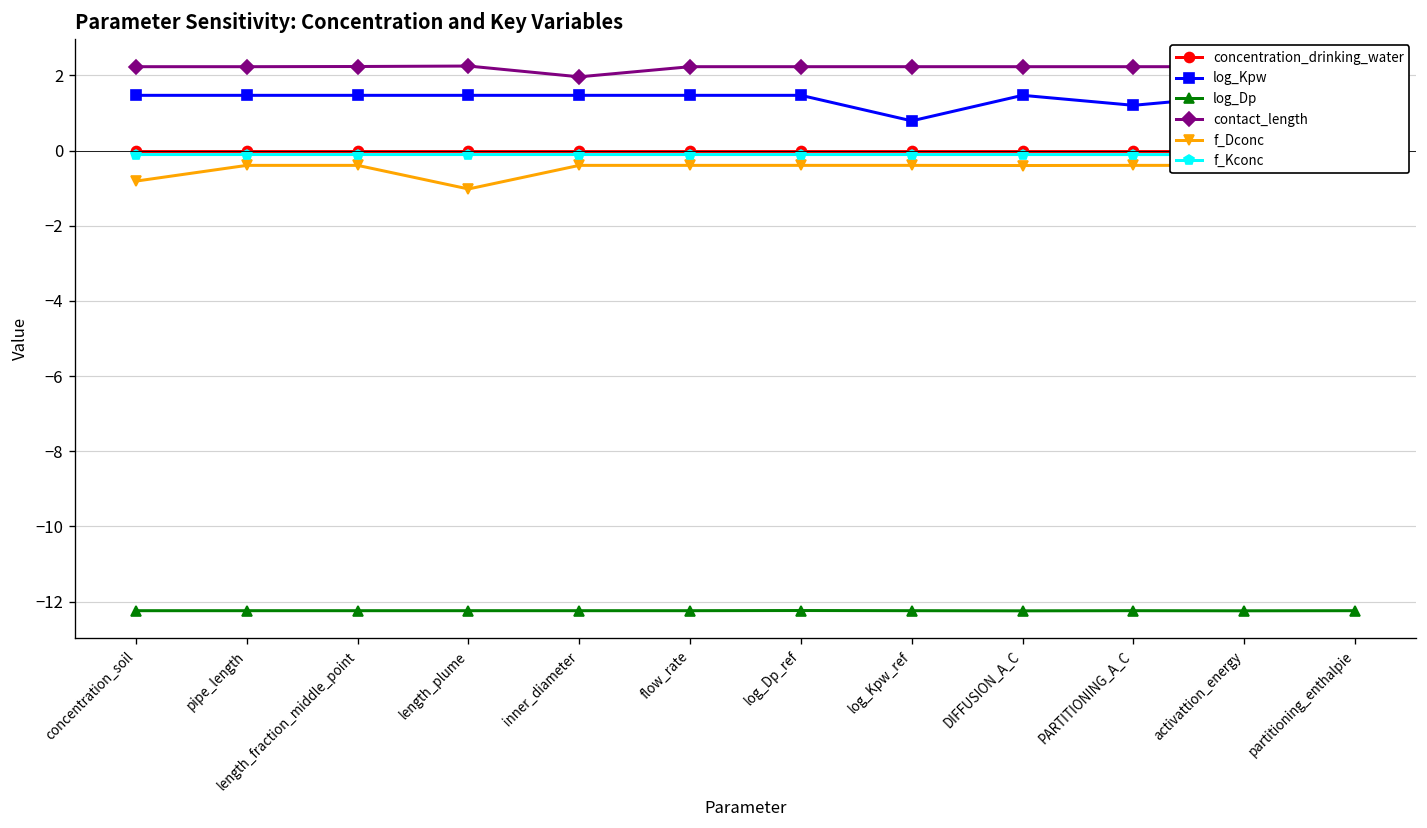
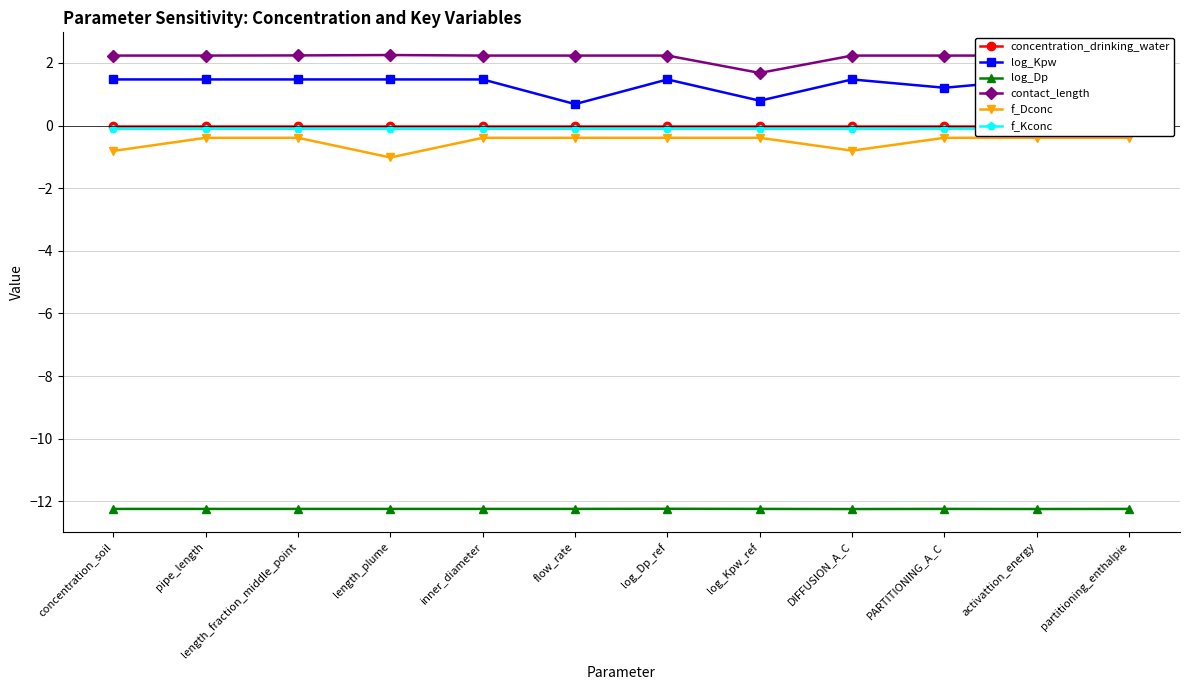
  {
    "concentration_drinking_water": {
      "concentration_soil": 0.0,
      "pipe_length": 0.0,
      "length_fraction_middle_point": 0.0,
      "length_plume": 0.0,
      "inner_diameter": 0.0,
      "flow_rate": 0.0,
      "log_Dp_ref": 0.0,
      "log_Kpw_ref": 0.0,
      "DIFFUSION_A_C": 0.0,
      "PARTITIONING_A_C": 0.0
    },
    "log_Kpw": {
      "concentration_soil": 1.5,
      "pipe_length": 1.5,
      "length_fraction_middle_point": 1.5,
      "length_plume": 1.5,
      "inner_diameter": 1.5,
-     "flow_rate": 1.5,
+     "flow_rate": 0.7,
      "log_Dp_ref": 1.5,
      "log_Kpw_ref": 0.8,
      "DIFFUSION_A_C": 1.5,
      "PARTITIONING_A_C": 1.2
    },
    "log_Dp": {
      "concentration_soil": -12.2,
      "pipe_length": -12.2,
      "length_fraction_middle_point": -12.2,
      "length_plume": -12.2,
      "inner_diameter": -12.2,
      "flow_rate": -12.2,
      "log_Dp_ref": -12.2,
      "log_Kpw_ref": -12.2,
      "DIFFUSION_A_C": -12.2,
      "PARTITIONING_A_C": -12.2,
      "activattion_energy": -12.2,
      "partitioning_enthalpie": -12.2
    },
    "contact_length": {
      "concentration_soil": 2.2,
      "pipe_length": 2.2,
      "length_fraction_middle_point": 2.2,
      "length_plume": 2.3,
-     "inner_diameter": 2.0,
+     "inner_diameter": 2.2,
      "flow_rate": 2.2,
      "log_Dp_ref": 2.2,
-     "log_Kpw_ref": 2.2,
+     "log_Kpw_ref": 1.7,
      "DIFFUSION_A_C": 2.2,
      "PARTITIONING_A_C": 2.2
    },
    "f_Dconc": {
      "concentration_soil": -0.8,
      "pipe_length": -0.4,
      "length_fraction_middle_point": -0.4,
      "length_plume": -1.0,
      "inner_diameter": -0.4,
      "flow_rate": -0.4,
      "log_Dp_ref": -0.4,
      "log_Kpw_ref": -0.4,
-     "DIFFUSION_A_C": -0.4,
+     "DIFFUSION_A_C": -0.8,
      "PARTITIONING_A_C": -0.4,
      "activattion_energy": -0.4,
      "partitioning_enthalpie": -0.4
    },
    "f_Kconc": {
      "concentration_soil": -0.1,
      "pipe_length": -0.1,
      "length_fraction_middle_point": -0.1,
      "length_plume": -0.1,
      "inner_diameter": -0.1,
      "flow_rate": -0.1,
      "log_Dp_ref": -0.1,
      "log_Kpw_ref": -0.1,
      "DIFFUSION_A_C": -0.1,
      "PARTITIONING_A_C": -0.1
    }
  }
